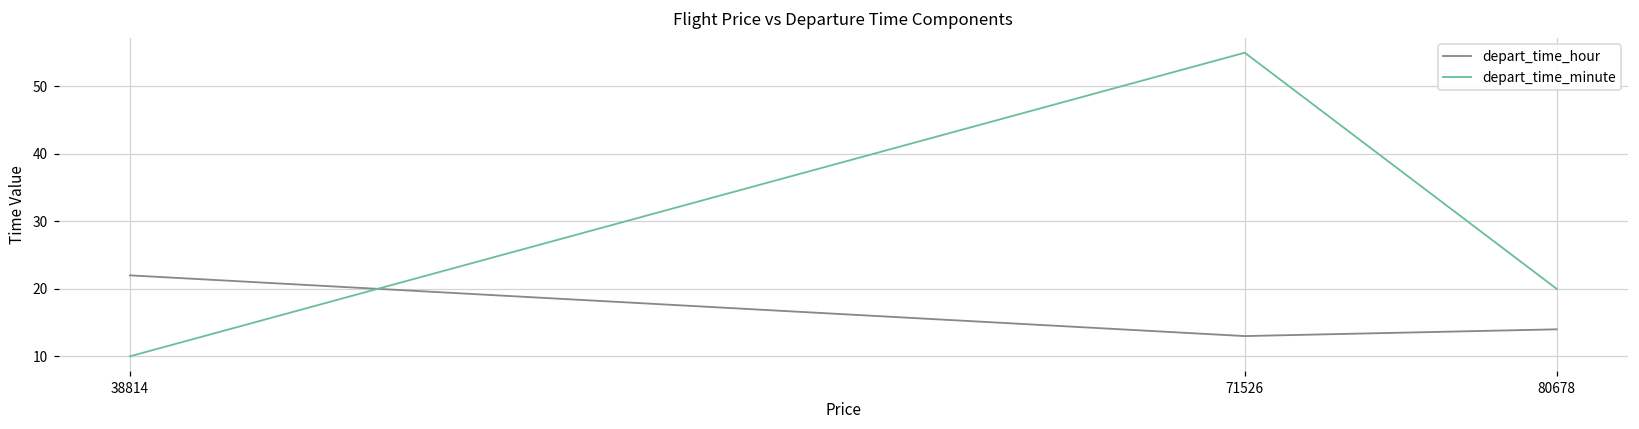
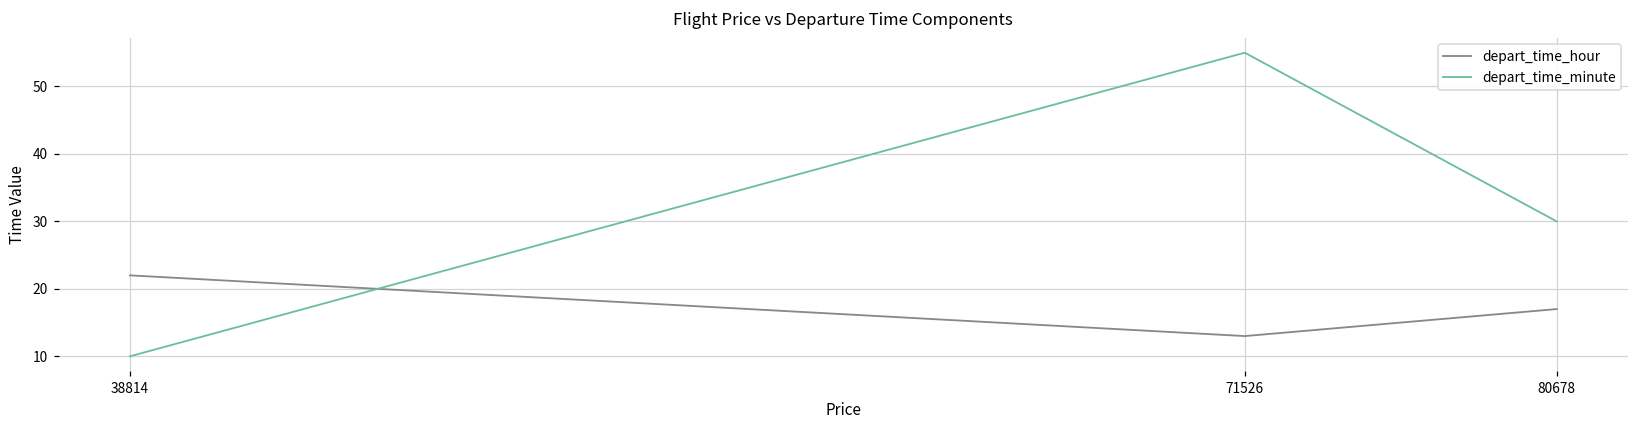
  {
    "depart_time_hour": {
      "38814": 22,
      "71526": 13,
-     "80678": 14
+     "80678": 17
    },
    "depart_time_minute": {
      "38814": 10,
      "71526": 55,
-     "80678": 20
+     "80678": 30
    }
  }
